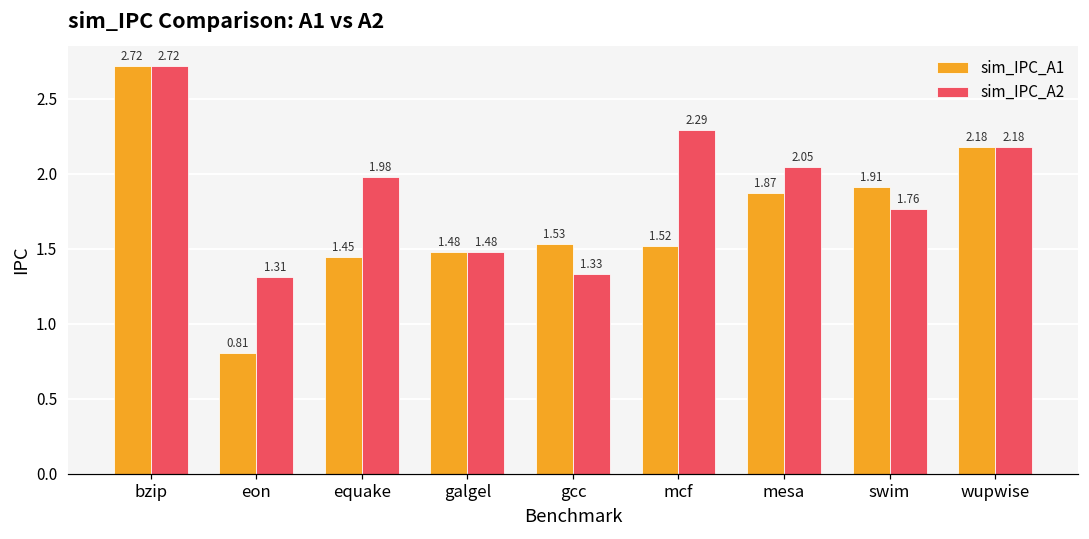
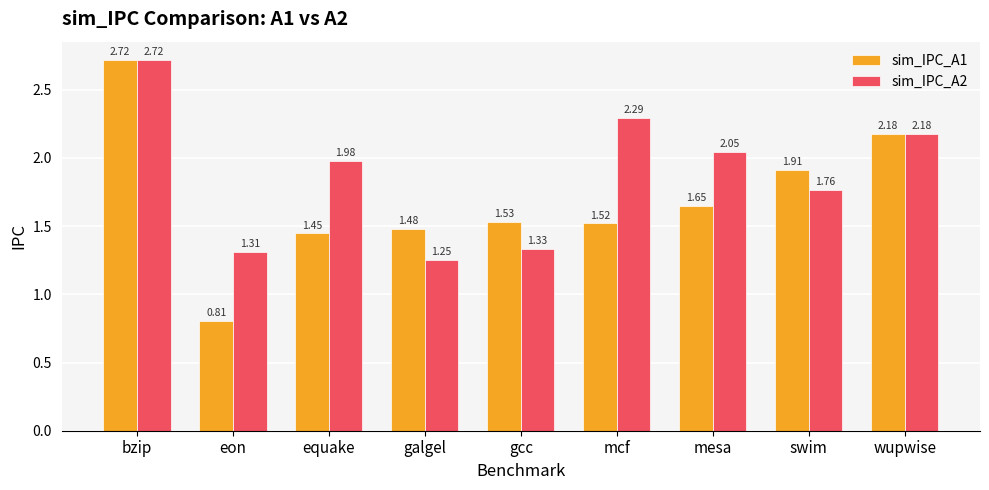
  {
    "sim_IPC_A1": {
      "bzip": 2.72,
      "eon": 0.81,
      "equake": 1.45,
      "galgel": 1.48,
      "gcc": 1.53,
      "mcf": 1.52,
-     "mesa": 1.87,
+     "mesa": 1.65,
      "swim": 1.91,
      "wupwise": 2.18
    },
    "sim_IPC_A2": {
      "bzip": 2.72,
      "eon": 1.31,
      "equake": 1.98,
-     "galgel": 1.48,
+     "galgel": 1.25,
      "gcc": 1.33,
      "mcf": 2.29,
      "mesa": 2.05,
      "swim": 1.76,
      "wupwise": 2.18
    }
  }
